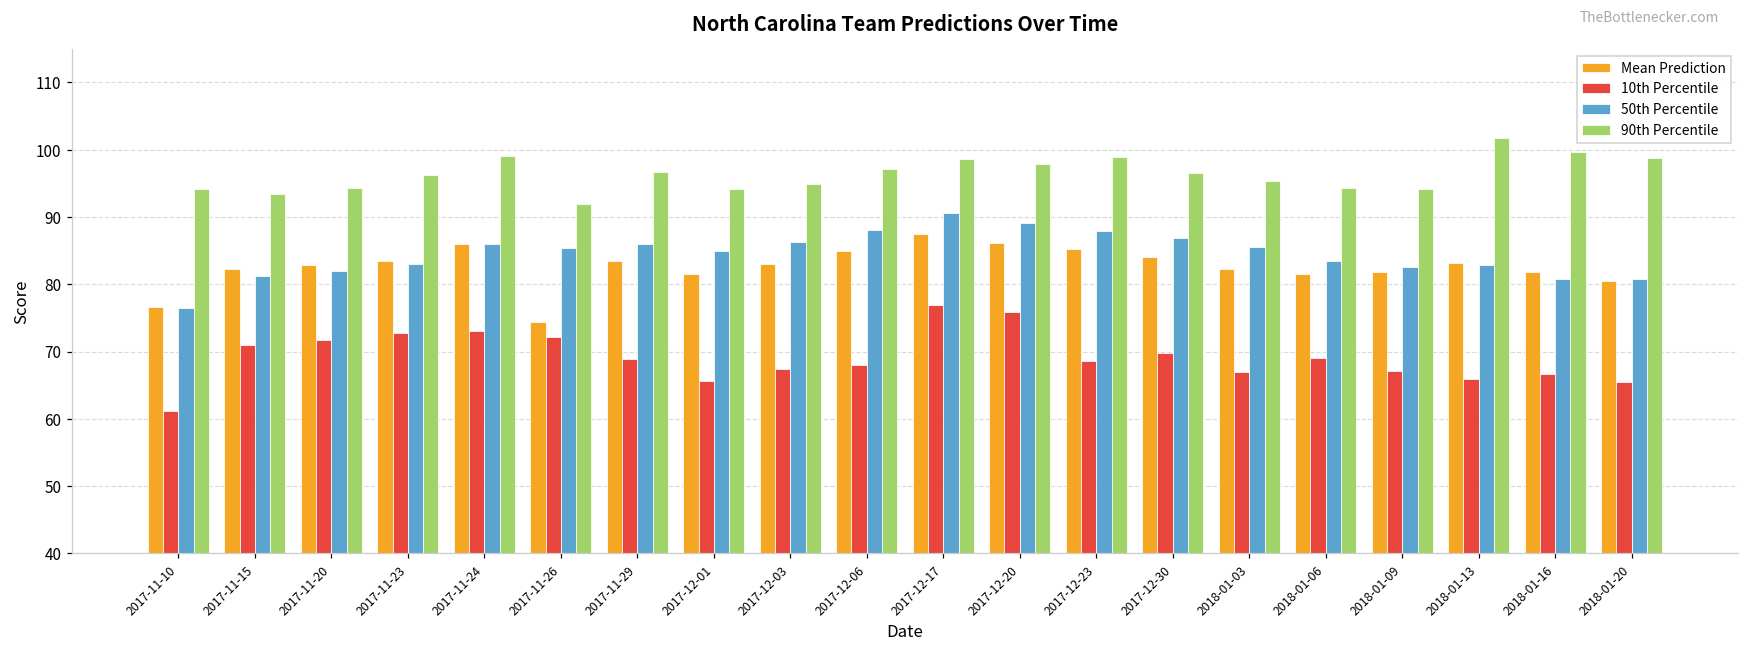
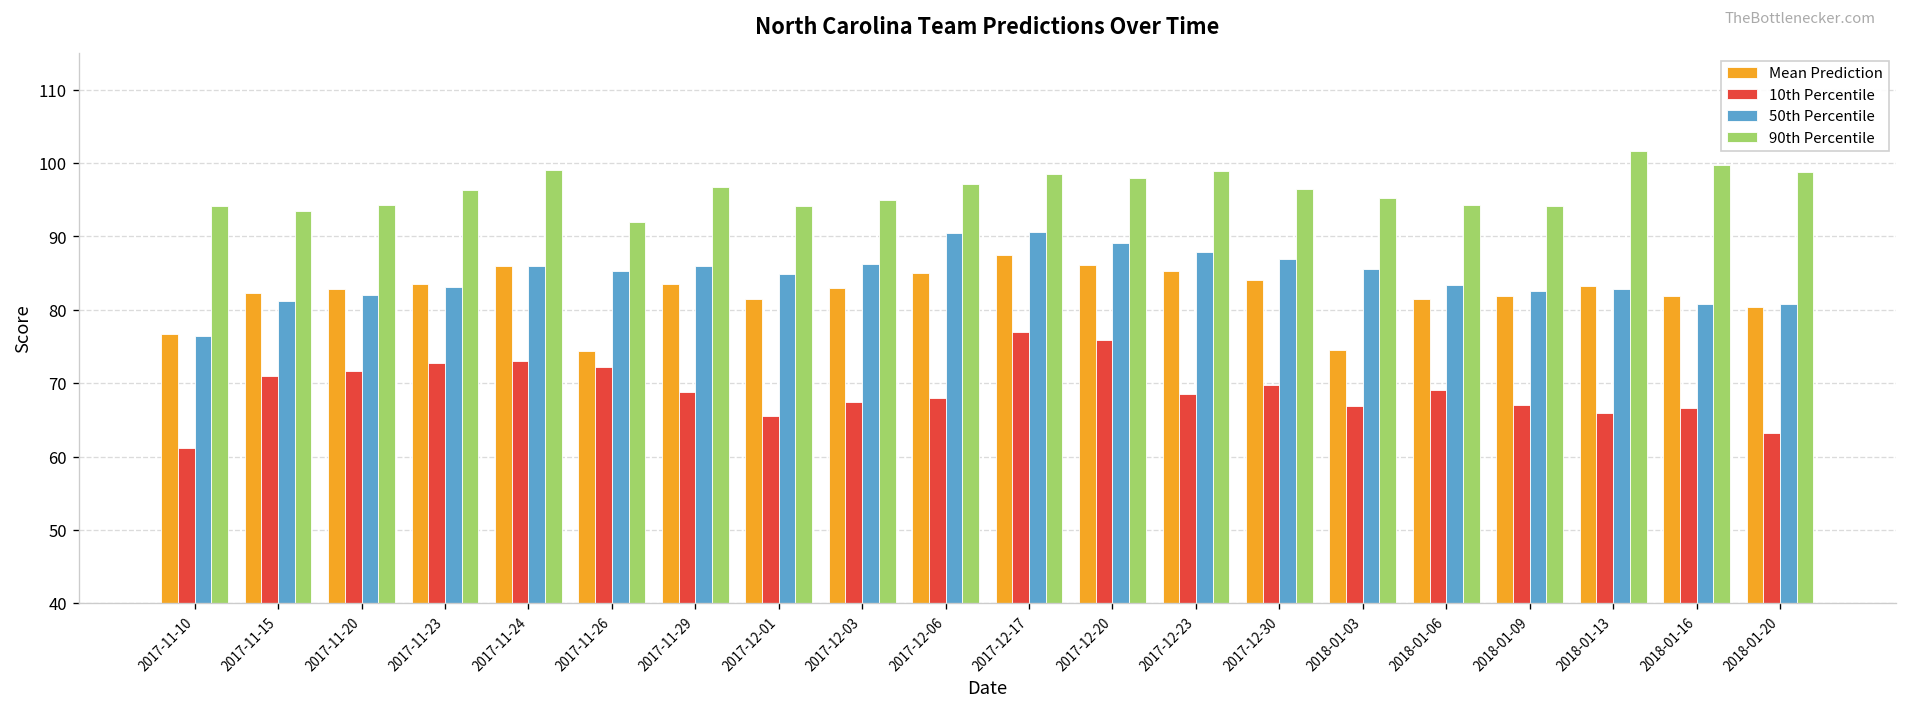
  {
    "Mean Prediction": {
      "2017-11-10": 77,
      "2017-11-15": 82,
      "2017-11-20": 83,
      "2017-11-23": 83,
      "2017-11-24": 86,
      "2017-11-26": 74,
      "2017-11-29": 84,
      "2017-12-01": 82,
      "2017-12-03": 83,
      "2017-12-06": 85,
      "2017-12-17": 87,
      "2017-12-20": 86,
      "2017-12-23": 85,
      "2017-12-30": 84,
-     "2018-01-03": 82,
+     "2018-01-03": 74,
      "2018-01-06": 82,
      "2018-01-09": 82,
      "2018-01-13": 83,
      "2018-01-16": 82,
      "2018-01-20": 80
    },
    "10th Percentile": {
      "2017-11-10": 61,
      "2017-11-15": 71,
      "2017-11-20": 72,
      "2017-11-23": 73,
      "2017-11-24": 73,
      "2017-11-26": 72,
      "2017-11-29": 69,
      "2017-12-01": 66,
      "2017-12-03": 67,
      "2017-12-06": 68,
      "2017-12-17": 77,
      "2017-12-20": 76,
      "2017-12-23": 69,
      "2017-12-30": 70,
      "2018-01-03": 67,
      "2018-01-06": 69,
      "2018-01-09": 67,
      "2018-01-13": 66,
      "2018-01-16": 67,
-     "2018-01-20": 66
+     "2018-01-20": 63
    },
    "50th Percentile": {
      "2017-11-10": 76,
      "2017-11-15": 81,
      "2017-11-20": 82,
      "2017-11-23": 83,
      "2017-11-24": 86,
      "2017-11-26": 85,
      "2017-11-29": 86,
      "2017-12-01": 85,
      "2017-12-03": 86,
-     "2017-12-06": 88,
+     "2017-12-06": 91,
      "2017-12-17": 91,
      "2017-12-20": 89,
      "2017-12-23": 88,
      "2017-12-30": 87,
      "2018-01-03": 86,
      "2018-01-06": 83,
      "2018-01-09": 83,
      "2018-01-13": 83,
      "2018-01-16": 81,
      "2018-01-20": 81
    },
    "90th Percentile": {
      "2017-11-10": 94,
      "2017-11-15": 93,
      "2017-11-20": 94,
      "2017-11-23": 96,
      "2017-11-24": 99,
      "2017-11-26": 92,
      "2017-11-29": 97,
      "2017-12-01": 94,
      "2017-12-03": 95,
      "2017-12-06": 97,
      "2017-12-17": 99,
      "2017-12-20": 98,
      "2017-12-23": 99,
      "2017-12-30": 97,
      "2018-01-03": 95,
      "2018-01-06": 94,
      "2018-01-09": 94,
      "2018-01-13": 102,
      "2018-01-16": 100,
      "2018-01-20": 99
    }
  }
